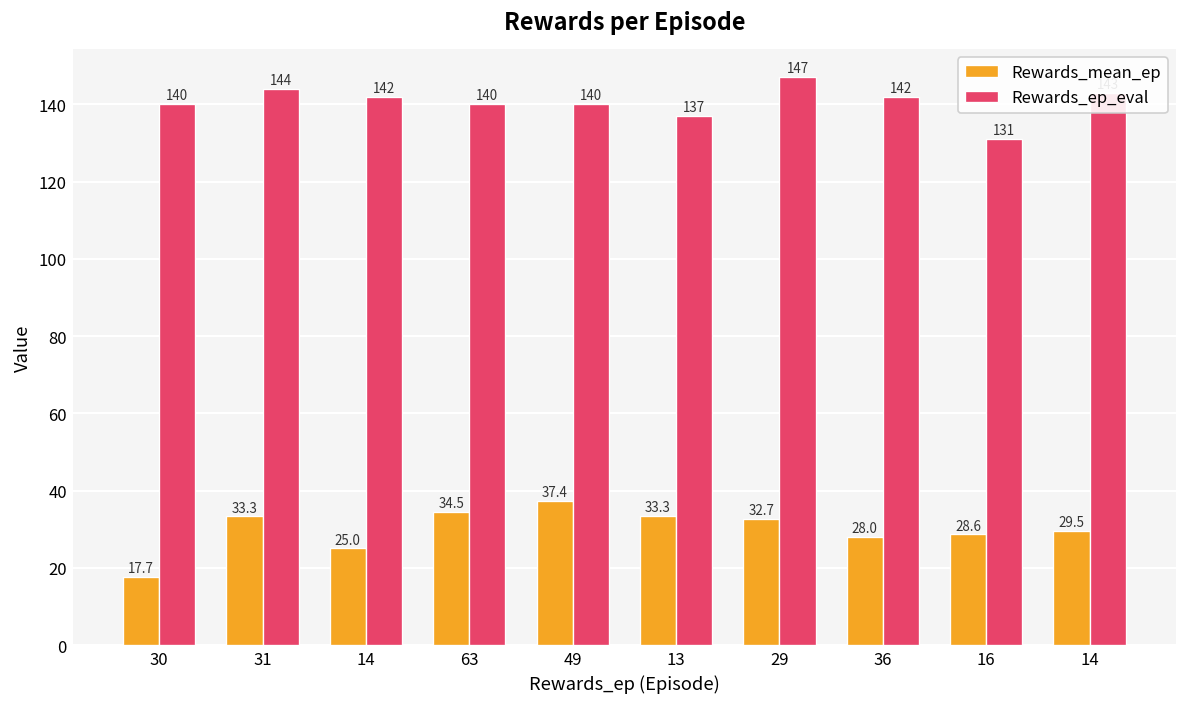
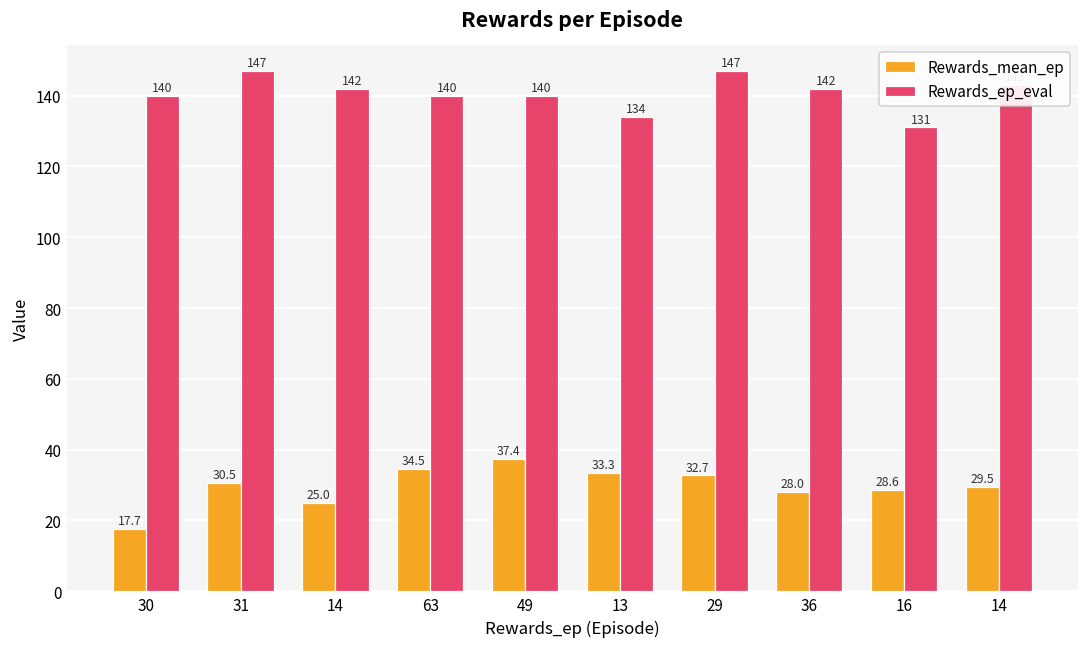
  {
    "Rewards_mean_ep": {
      "30": 17.7,
-     "31": 33.3,
+     "31": 30.5,
      "63": 34.5,
      "49": 37.4,
      "13": 33.3,
      "29": 32.7,
      "36": 28.0,
      "16": 28.6
    },
    "Rewards_ep_eval": {
      "30": 140,
-     "31": 144,
+     "31": 147,
      "63": 140,
      "49": 140,
-     "13": 137,
+     "13": 134,
      "29": 147,
      "36": 142,
      "16": 131
    }
  }
